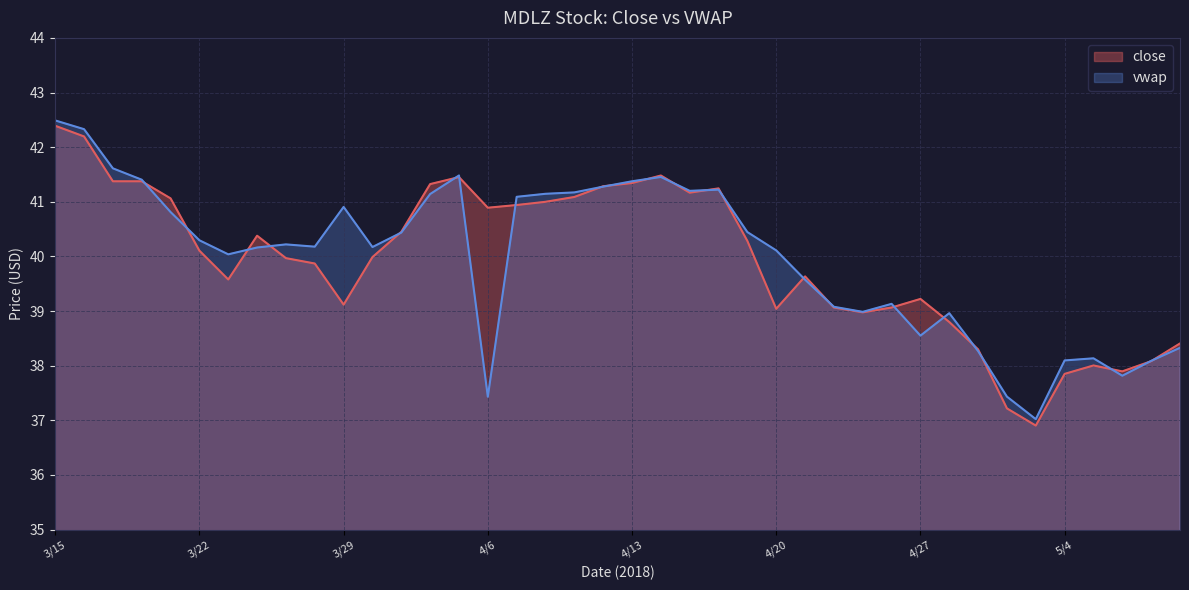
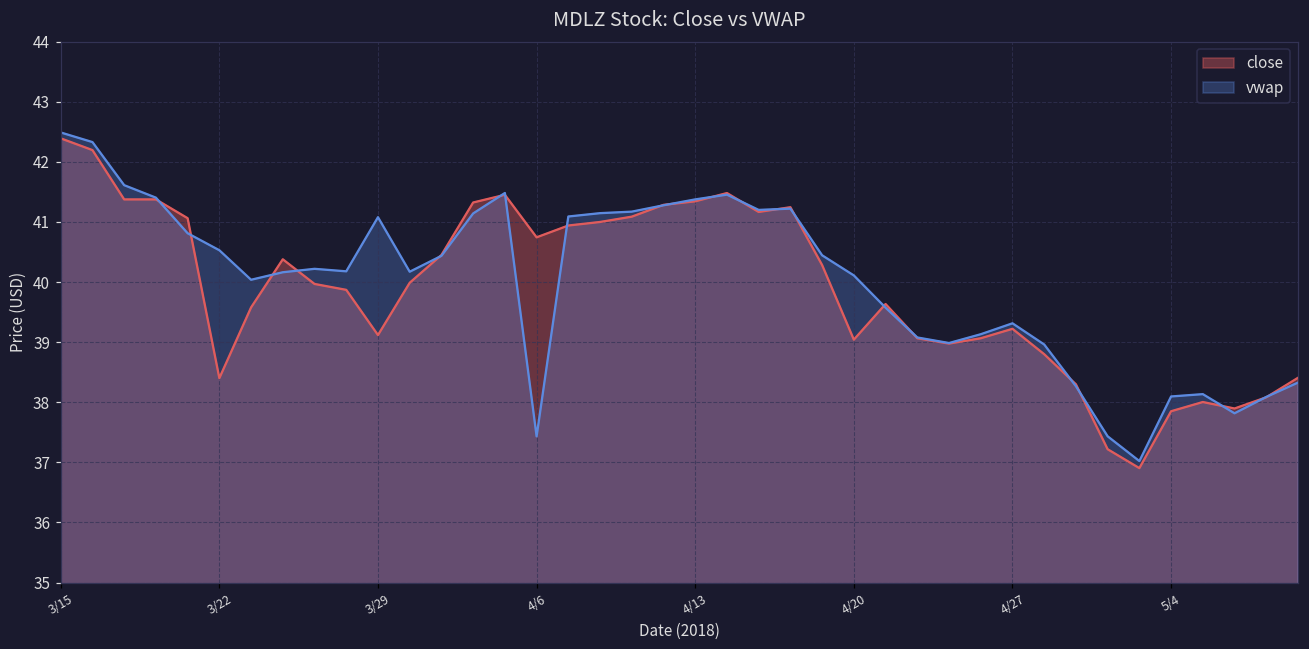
  {
    "close": {
      "3/15": 42.4,
-     "3/22": 40.1,
+     "3/22": 38.4,
      "3/29": 39.1,
-     "4/6": 40.9,
+     "4/6": 40.7,
      "4/20": 39.0,
      "4/27": 39.2,
      "5/4": 37.9
    },
    "vwap": {
      "3/15": 42.5,
-     "3/22": 40.3,
-     "3/29": 40.9,
+     "3/22": 40.5,
+     "3/29": 41.1,
      "4/6": 37.4,
      "4/20": 40.1,
-     "4/27": 38.5,
+     "4/27": 39.3,
      "5/4": 38.1
    }
  }
